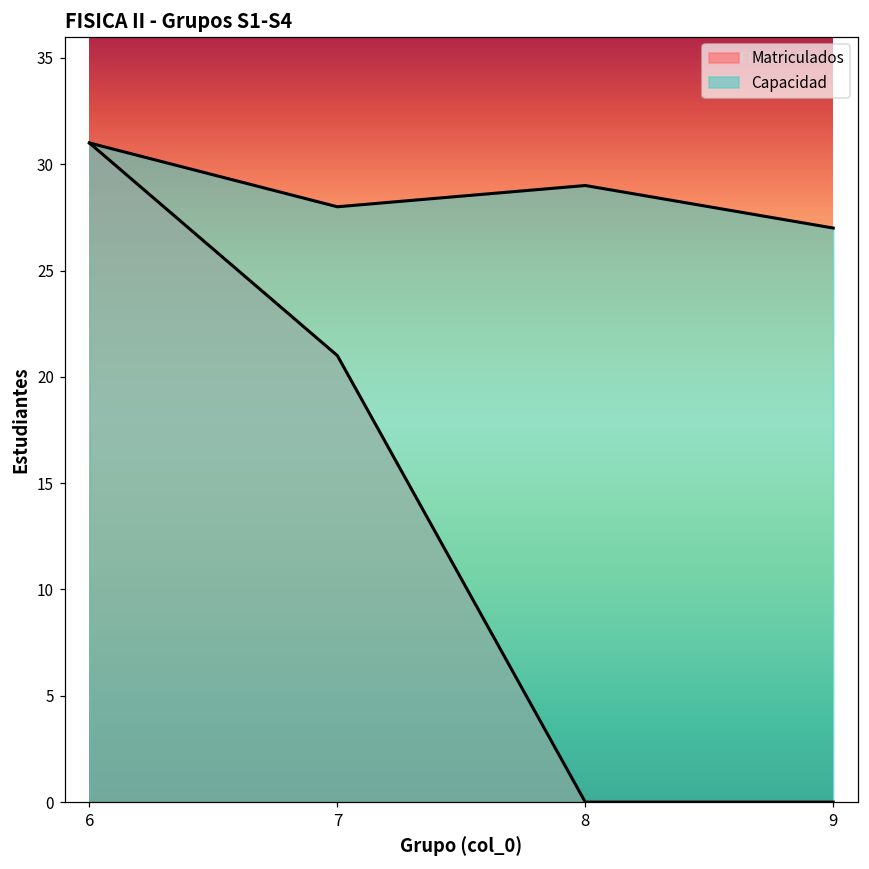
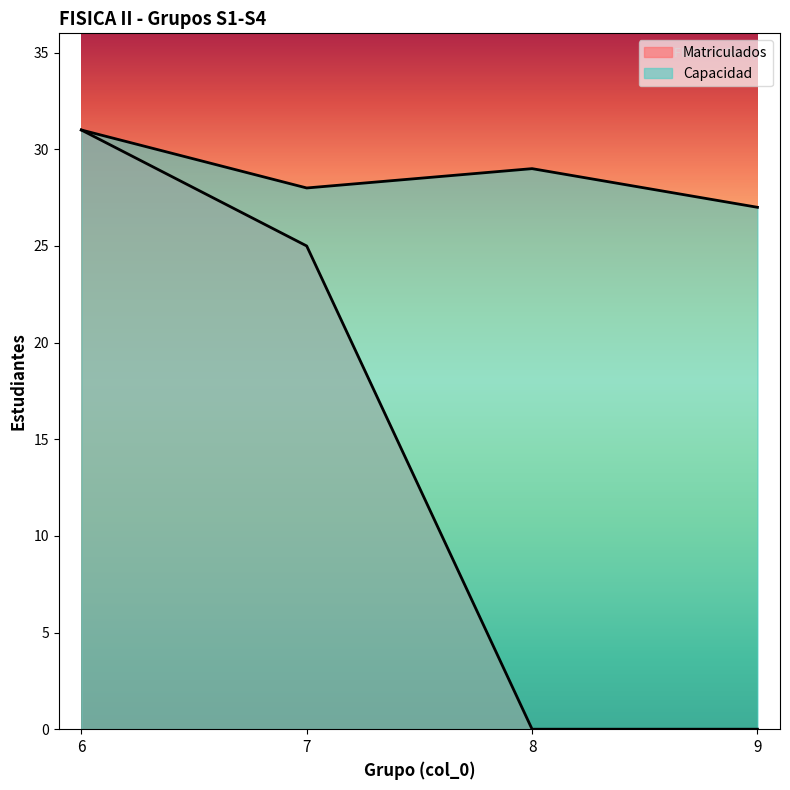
  {
    "Matriculados": {
-     "7": 21,
+     "7": 25,
      "8": 0,
      "9": 0
    },
    "Capacidad": {
      "7": 28,
      "8": 29,
      "9": 27
    }
  }
